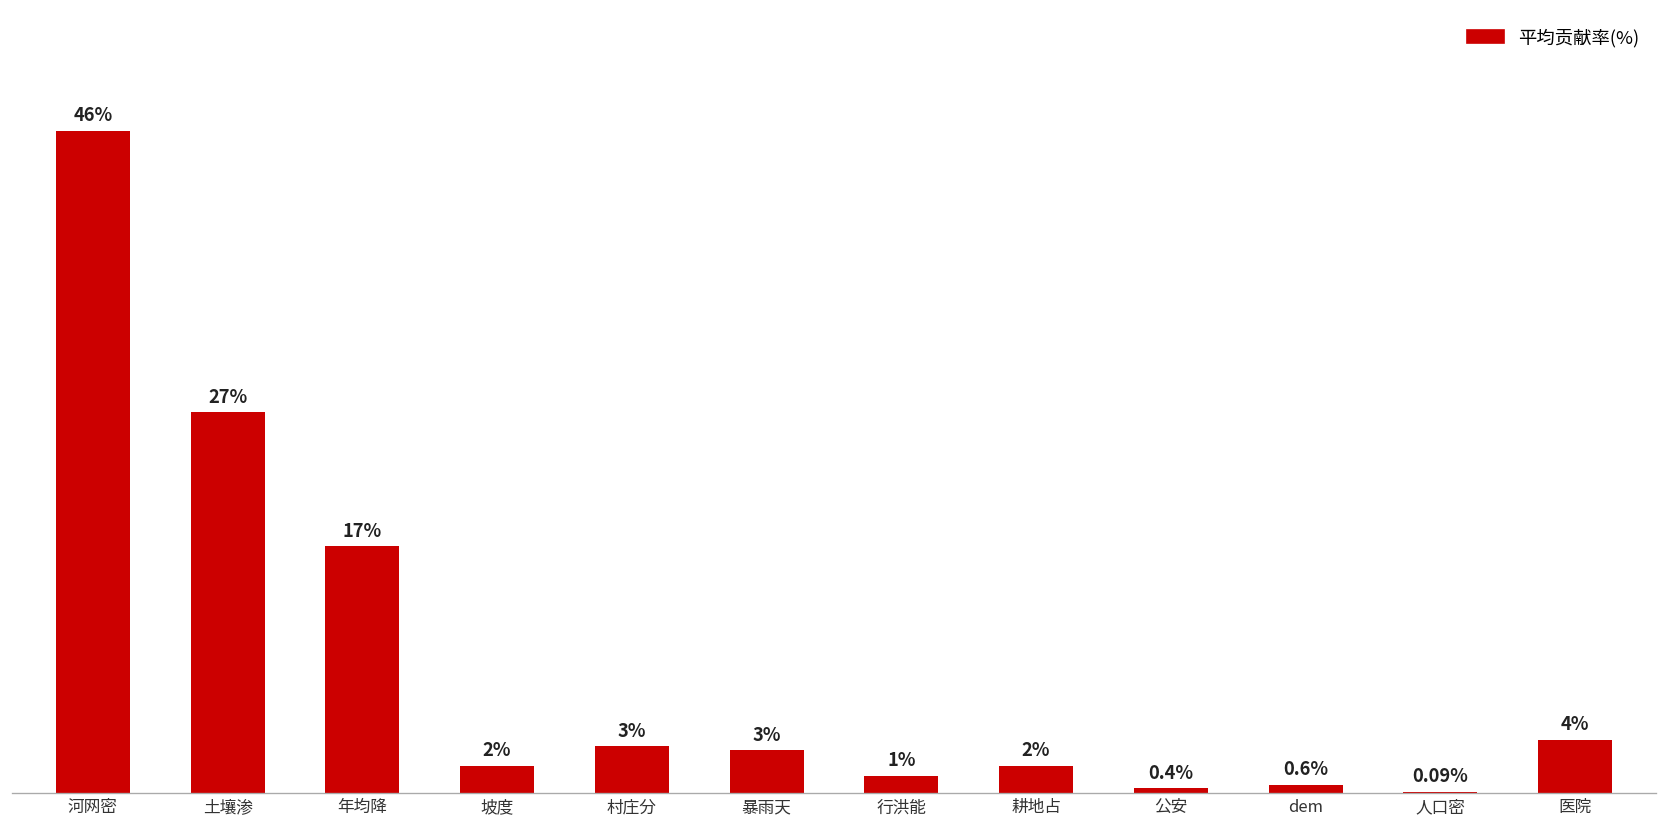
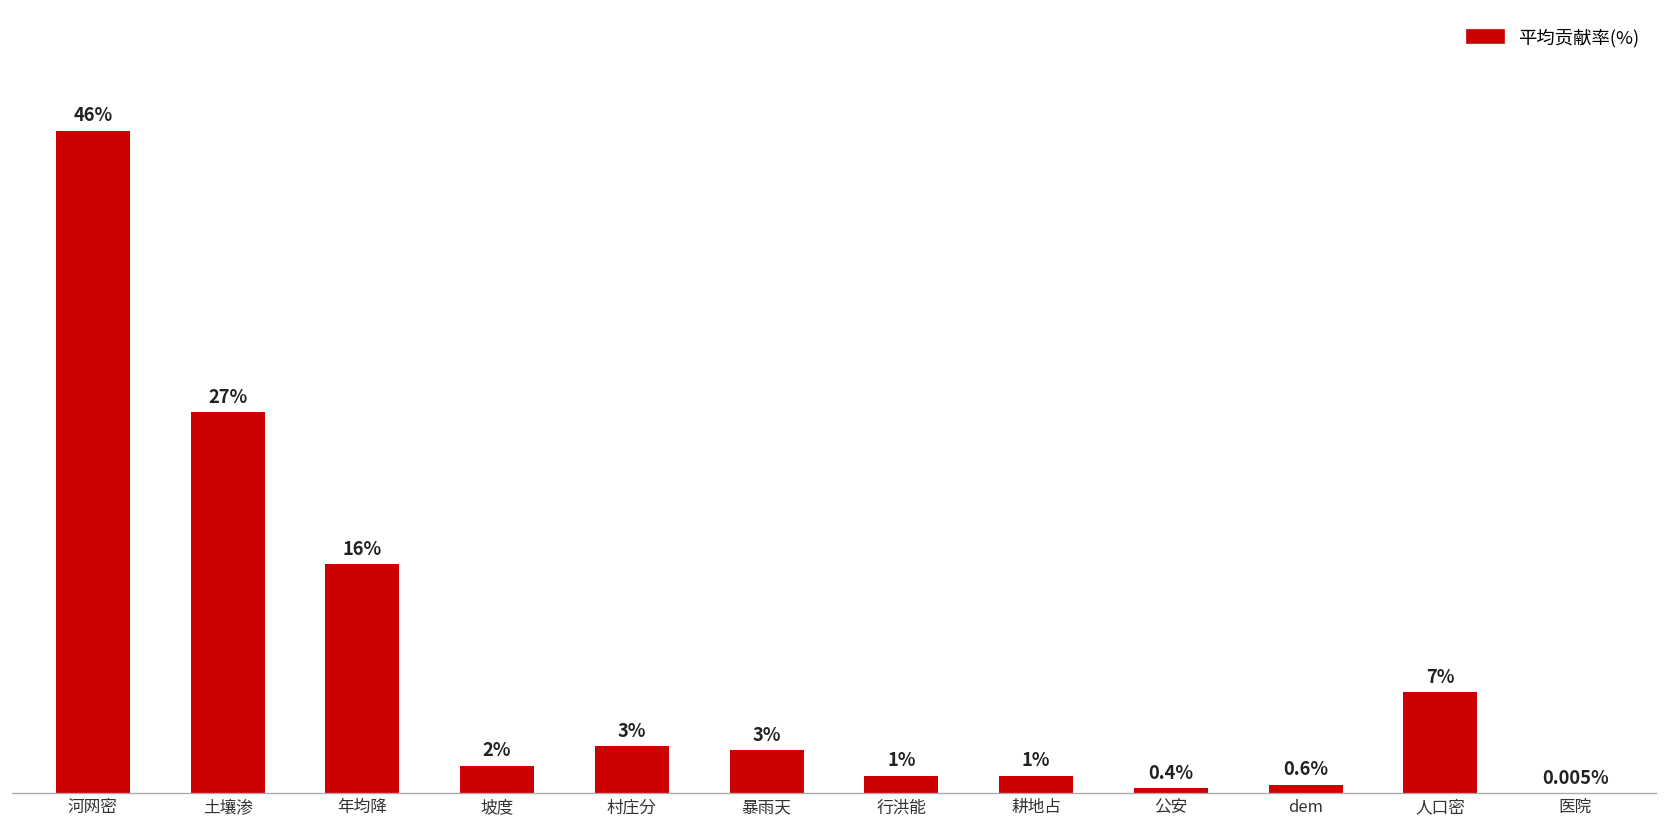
  {
    "河网密": "46%",
    "土壤渗": "27%",
-   "年均降": "17%",
+   "年均降": "16%",
    "坡度": "2%",
    "村庄分": "3%",
    "暴雨天": "3%",
    "行洪能": "1%",
-   "耕地占": "2%",
+   "耕地占": "1%",
    "公安": "0.4%",
    "dem": "0.6%",
-   "人口密": "0.09%",
-   "医院": "4%"
+   "人口密": "7%",
+   "医院": "0.005%"
  }
